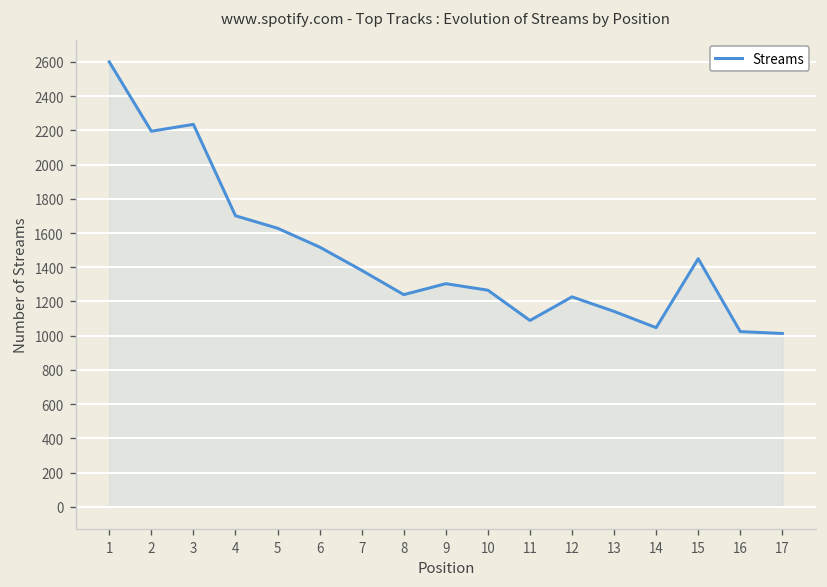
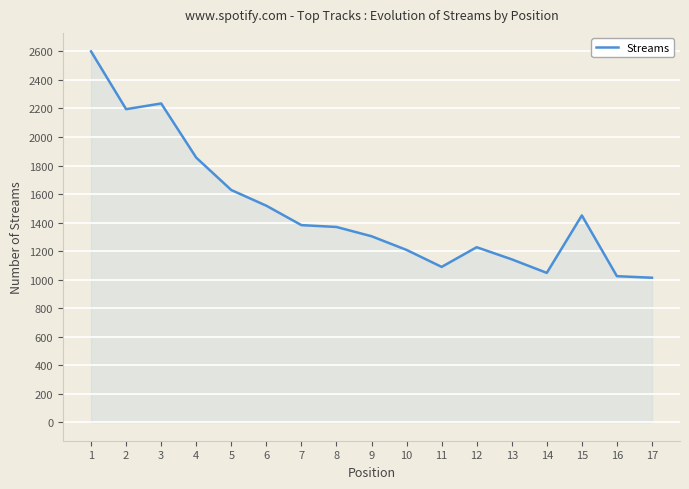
  {
    "1": 2600,
    "2": 2200,
    "3": 2240,
-   "4": 1700,
+   "4": 1860,
    "5": 1630,
    "6": 1520,
    "7": 1380,
-   "8": 1240,
+   "8": 1370,
    "9": 1300,
-   "10": 1270,
+   "10": 1210,
    "11": 1090,
    "12": 1230,
    "13": 1140,
    "14": 1050,
    "15": 1450,
    "16": 1020,
    "17": 1010
  }
